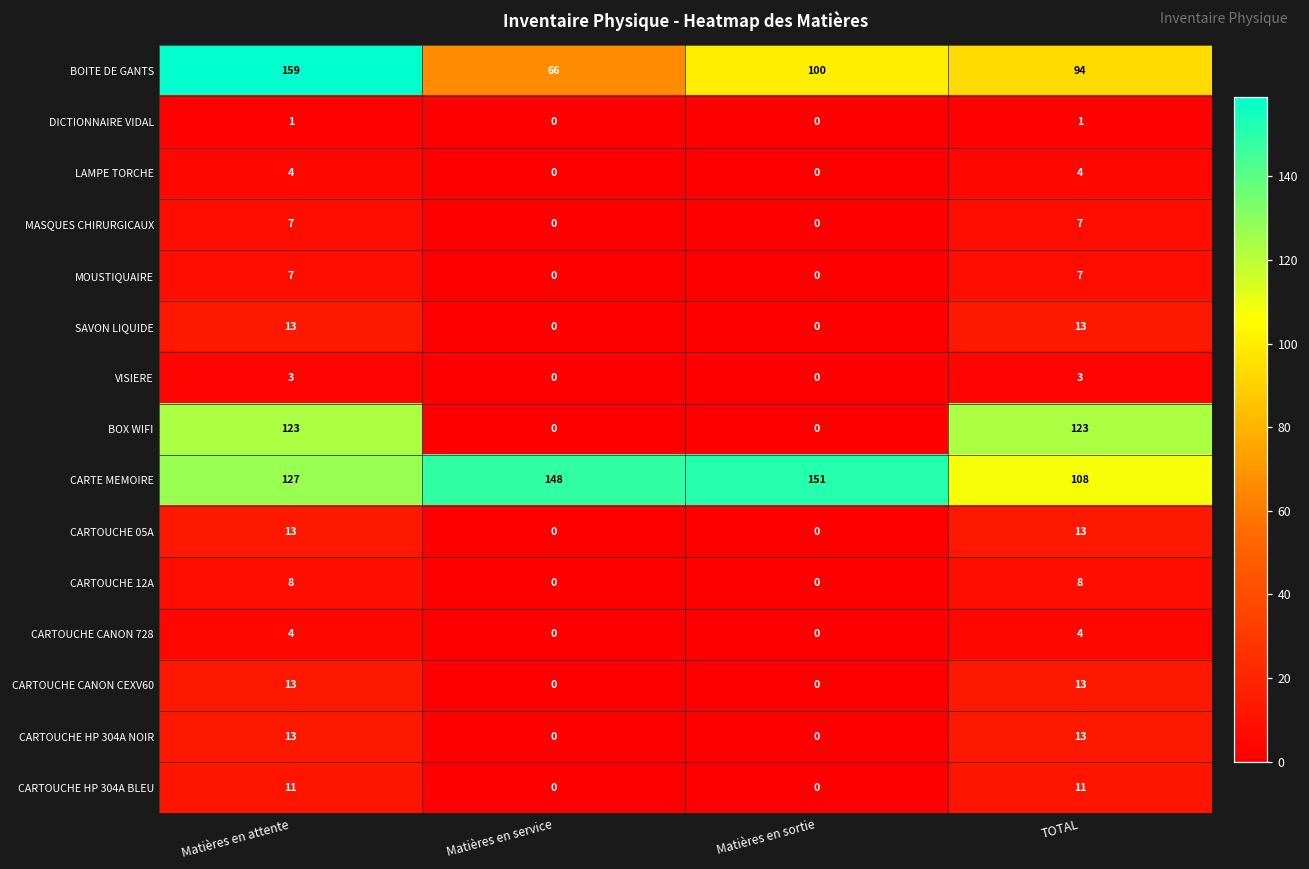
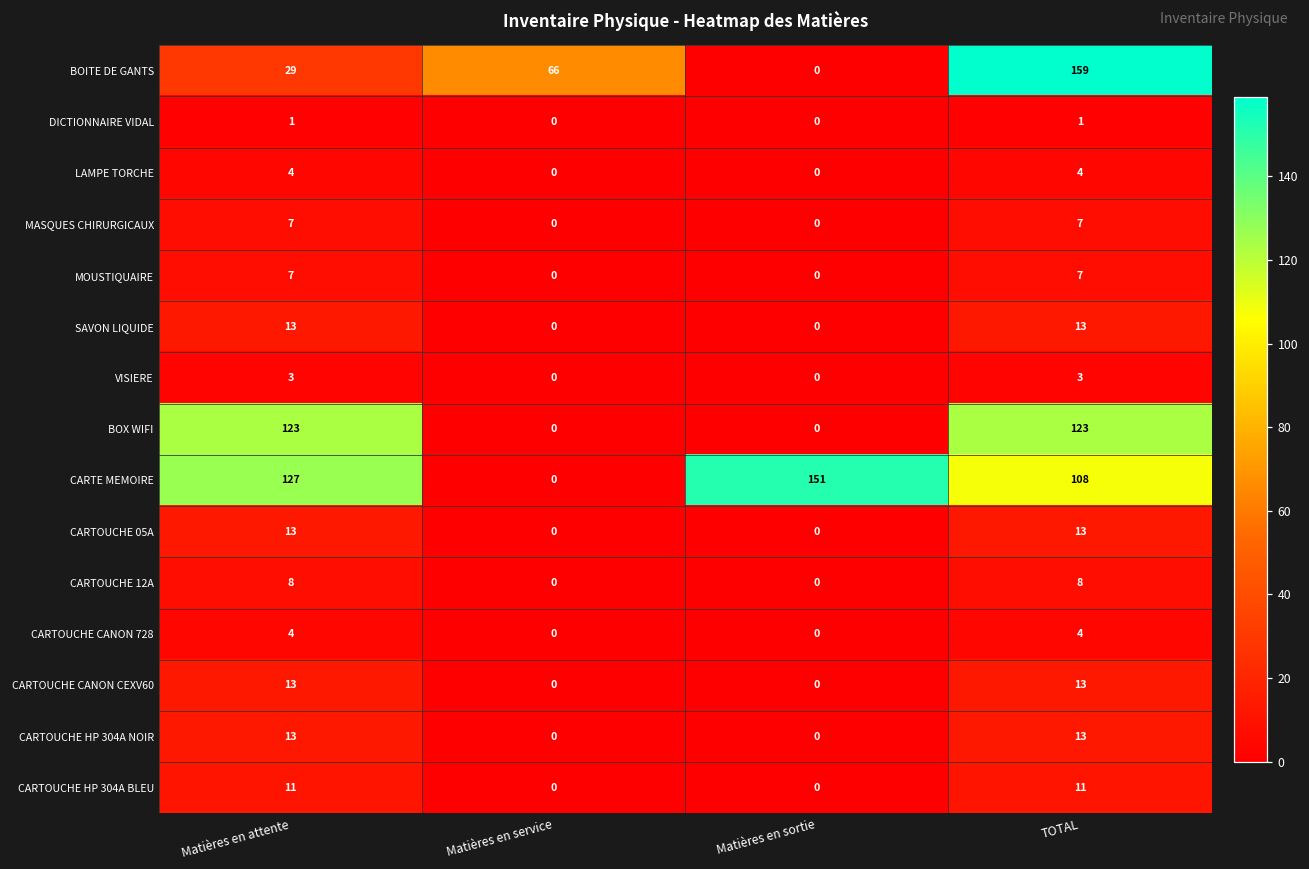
  {
    "BOITE DE GANTS": {
-     "Matières en attente": 159,
+     "Matières en attente": 29,
      "Matières en service": 66,
-     "Matières en sortie": 100,
-     "TOTAL": 94
+     "Matières en sortie": 0,
+     "TOTAL": 159
    },
    "DICTIONNAIRE VIDAL": {
      "Matières en attente": 1,
      "Matières en service": 0,
      "Matières en sortie": 0,
      "TOTAL": 1
    },
    "LAMPE TORCHE": {
      "Matières en attente": 4,
      "Matières en service": 0,
      "Matières en sortie": 0,
      "TOTAL": 4
    },
    "MASQUES CHIRURGICAUX": {
      "Matières en attente": 7,
      "Matières en service": 0,
      "Matières en sortie": 0,
      "TOTAL": 7
    },
    "MOUSTIQUAIRE": {
      "Matières en attente": 7,
      "Matières en service": 0,
      "Matières en sortie": 0,
      "TOTAL": 7
    },
    "SAVON LIQUIDE": {
      "Matières en attente": 13,
      "Matières en service": 0,
      "Matières en sortie": 0,
      "TOTAL": 13
    },
    "VISIERE": {
      "Matières en attente": 3,
      "Matières en service": 0,
      "Matières en sortie": 0,
      "TOTAL": 3
    },
    "BOX WIFI": {
      "Matières en attente": 123,
      "Matières en service": 0,
      "Matières en sortie": 0,
      "TOTAL": 123
    },
    "CARTE MEMOIRE": {
      "Matières en attente": 127,
-     "Matières en service": 148,
+     "Matières en service": 0,
      "Matières en sortie": 151,
      "TOTAL": 108
    },
    "CARTOUCHE 05A": {
      "Matières en attente": 13,
      "Matières en service": 0,
      "Matières en sortie": 0,
      "TOTAL": 13
    },
    "CARTOUCHE 12A": {
      "Matières en attente": 8,
      "Matières en service": 0,
      "Matières en sortie": 0,
      "TOTAL": 8
    },
    "CARTOUCHE CANON 728": {
      "Matières en attente": 4,
      "Matières en service": 0,
      "Matières en sortie": 0,
      "TOTAL": 4
    },
    "CARTOUCHE CANON CEXV60": {
      "Matières en attente": 13,
      "Matières en service": 0,
      "Matières en sortie": 0,
      "TOTAL": 13
    },
    "CARTOUCHE HP 304A NOIR": {
      "Matières en attente": 13,
      "Matières en service": 0,
      "Matières en sortie": 0,
      "TOTAL": 13
    },
    "CARTOUCHE HP 304A BLEU": {
      "Matières en attente": 11,
      "Matières en service": 0,
      "Matières en sortie": 0,
      "TOTAL": 11
    }
  }
